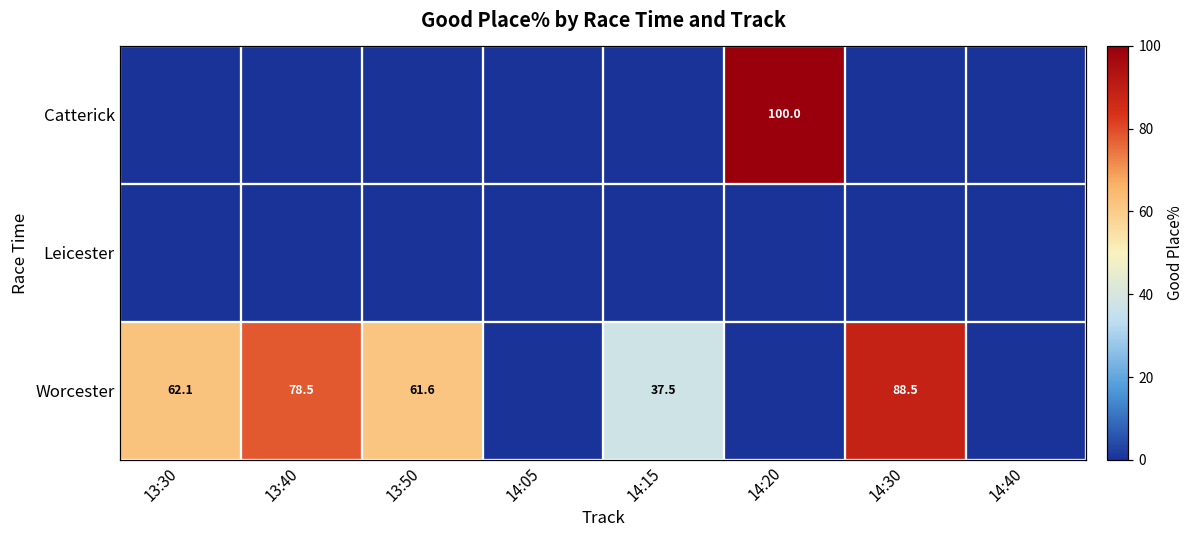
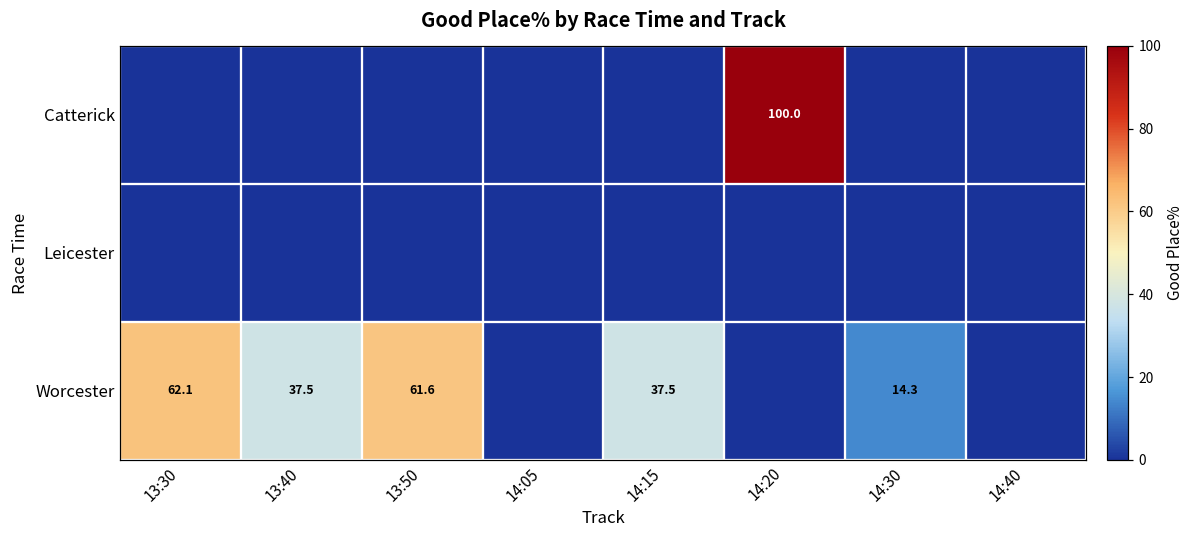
  {
    "Catterick": {
      "14:20": 100.0
    },
    "Worcester": {
      "13:30": 62.1,
-     "13:40": 78.5,
+     "13:40": 37.5,
      "13:50": 61.6,
      "14:15": 37.5,
-     "14:30": 88.5
+     "14:30": 14.3
    }
  }
